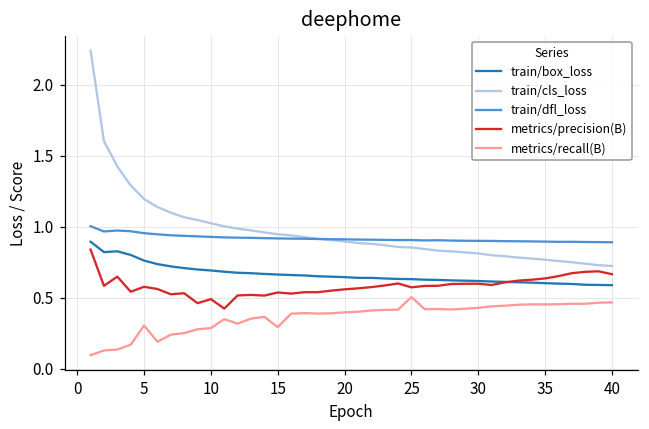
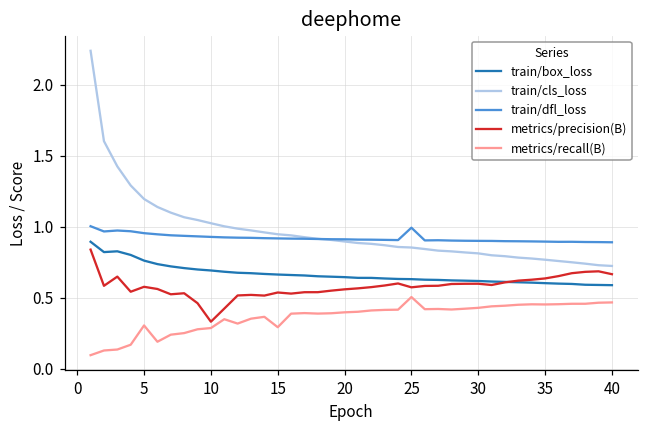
  {
    "train/box_loss": {
      "5": 0.76,
      "10": 0.69,
      "15": 0.66,
      "20": 0.64,
      "25": 0.63,
      "35": 0.60,
      "40": 0.59
    },
    "train/cls_loss": {
      "5": 1.19,
      "10": 1.02,
      "15": 0.95,
      "25": 0.85,
      "30": 0.81,
      "35": 0.77,
      "40": 0.72
    },
    "train/dfl_loss": {
      "5": 0.95,
      "10": 0.93,
      "15": 0.92,
-     "25": 0.91,
+     "25": 0.99,
      "30": 0.90,
      "35": 0.89,
      "40": 0.89
    },
    "metrics/precision(B)": {
      "5": 0.58,
-     "10": 0.49,
+     "10": 0.33,
      "15": 0.54,
      "20": 0.56,
      "25": 0.57,
      "35": 0.63,
      "40": 0.66
    },
    "metrics/recall(B)": {
      "5": 0.30,
      "10": 0.29,
      "15": 0.29,
      "20": 0.40,
      "25": 0.50,
      "30": 0.43,
      "35": 0.45,
      "40": 0.47
    }
  }
